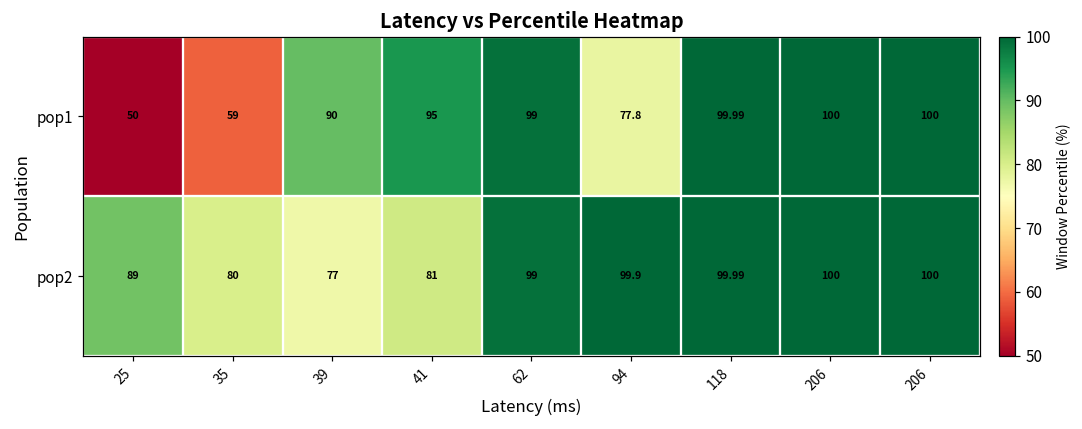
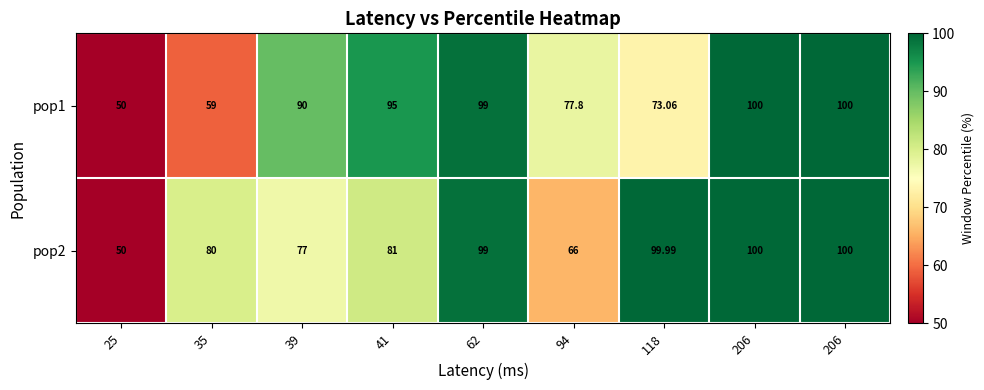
  {
    "pop1": {
      "25": 50,
      "35": 59,
      "39": 90,
      "41": 95,
      "62": 99,
      "94": 77.8,
-     "118": 99.99
+     "118": 73.06
    },
    "pop2": {
-     "25": 89,
+     "25": 50,
      "35": 80,
      "39": 77,
      "41": 81,
      "62": 99,
-     "94": 99.9,
+     "94": 66,
      "118": 99.99
    }
  }
